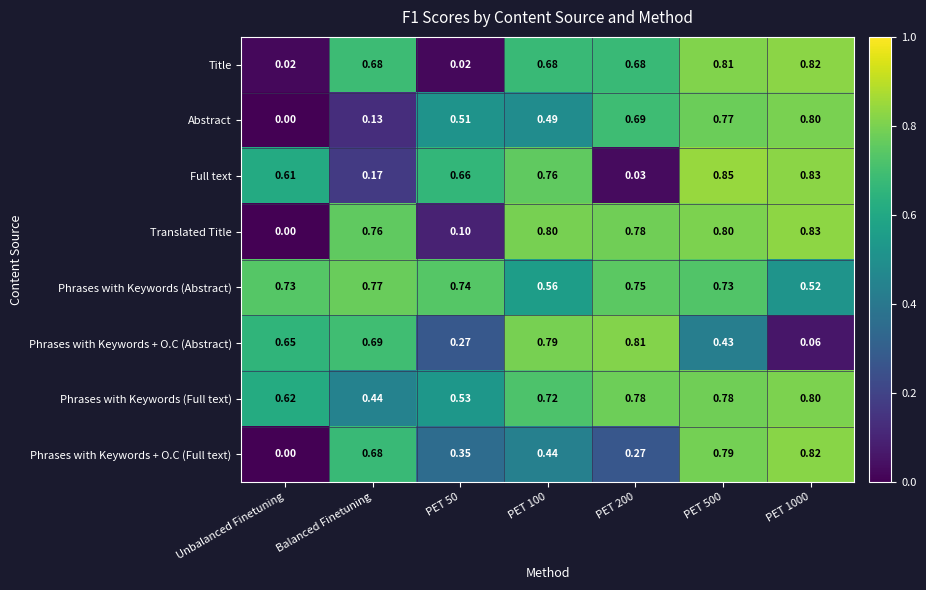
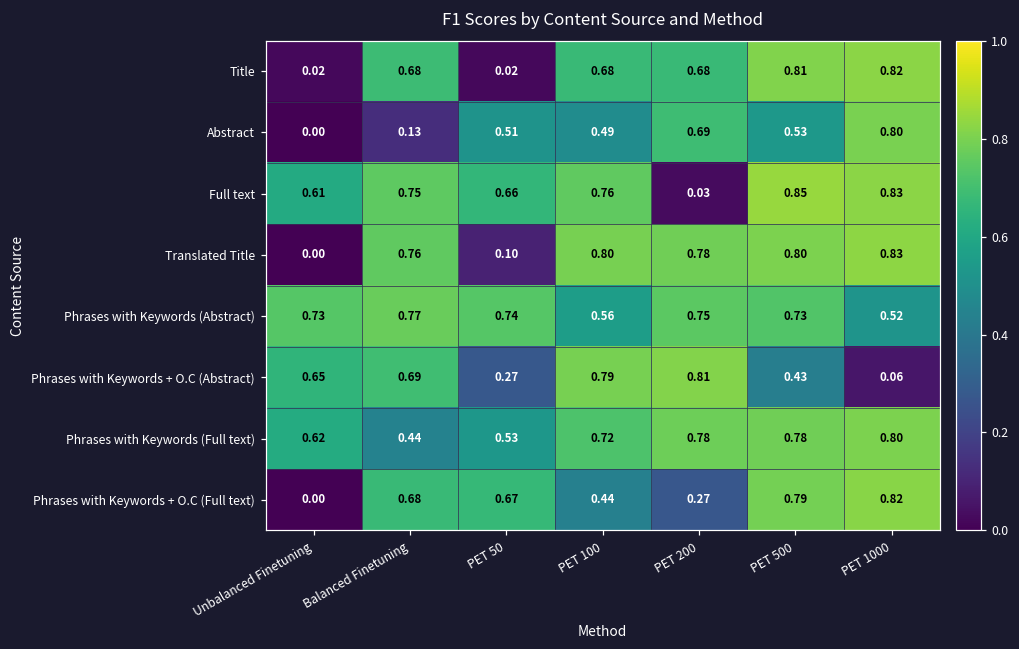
  {
    "Title": {
      "Unbalanced Finetuning": 0.02,
      "Balanced Finetuning": 0.68,
      "PET 50": 0.02,
      "PET 100": 0.68,
      "PET 200": 0.68,
      "PET 500": 0.81,
      "PET 1000": 0.82
    },
    "Abstract": {
      "Unbalanced Finetuning": 0.00,
      "Balanced Finetuning": 0.13,
      "PET 50": 0.51,
      "PET 100": 0.49,
      "PET 200": 0.69,
-     "PET 500": 0.77,
+     "PET 500": 0.53,
      "PET 1000": 0.80
    },
    "Full text": {
      "Unbalanced Finetuning": 0.61,
-     "Balanced Finetuning": 0.17,
+     "Balanced Finetuning": 0.75,
      "PET 50": 0.66,
      "PET 100": 0.76,
      "PET 200": 0.03,
      "PET 500": 0.85,
      "PET 1000": 0.83
    },
    "Translated Title": {
      "Unbalanced Finetuning": 0.00,
      "Balanced Finetuning": 0.76,
      "PET 50": 0.10,
      "PET 100": 0.80,
      "PET 200": 0.78,
      "PET 500": 0.80,
      "PET 1000": 0.83
    },
    "Phrases with Keywords (Abstract)": {
      "Unbalanced Finetuning": 0.73,
      "Balanced Finetuning": 0.77,
      "PET 50": 0.74,
      "PET 100": 0.56,
      "PET 200": 0.75,
      "PET 500": 0.73,
      "PET 1000": 0.52
    },
    "Phrases with Keywords + O.C (Abstract)": {
      "Unbalanced Finetuning": 0.65,
      "Balanced Finetuning": 0.69,
      "PET 50": 0.27,
      "PET 100": 0.79,
      "PET 200": 0.81,
      "PET 500": 0.43,
      "PET 1000": 0.06
    },
    "Phrases with Keywords (Full text)": {
      "Unbalanced Finetuning": 0.62,
      "Balanced Finetuning": 0.44,
      "PET 50": 0.53,
      "PET 100": 0.72,
      "PET 200": 0.78,
      "PET 500": 0.78,
      "PET 1000": 0.80
    },
    "Phrases with Keywords + O.C (Full text)": {
      "Unbalanced Finetuning": 0.00,
      "Balanced Finetuning": 0.68,
-     "PET 50": 0.35,
+     "PET 50": 0.67,
      "PET 100": 0.44,
      "PET 200": 0.27,
      "PET 500": 0.79,
      "PET 1000": 0.82
    }
  }
